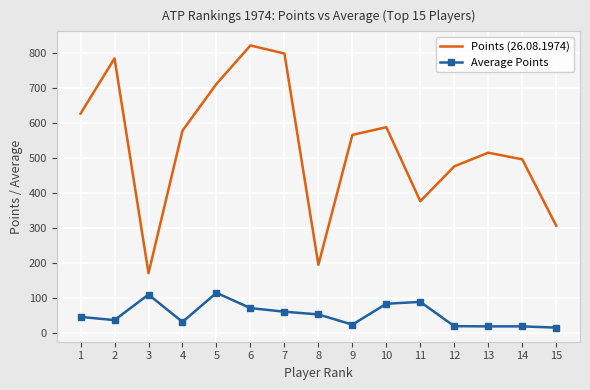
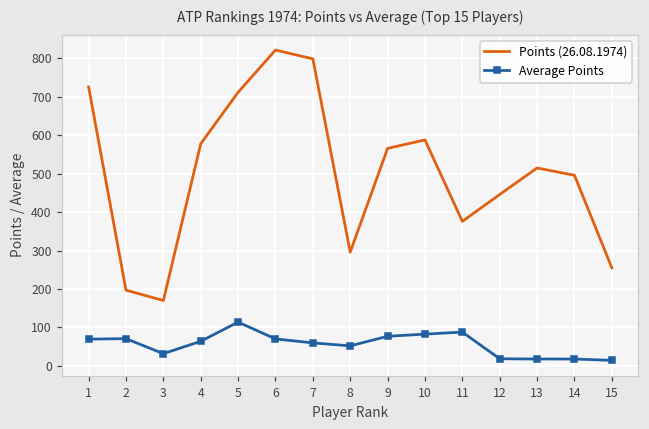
  {
    "Points (26.08.1974)": {
-     "1": 630,
-     "2": 790,
+     "1": 730,
+     "2": 200,
      "3": 170,
      "4": 580,
      "5": 710,
      "6": 820,
      "7": 800,
-     "8": 190,
+     "8": 300,
      "9": 570,
      "10": 590,
      "11": 380,
-     "12": 480,
+     "12": 450,
      "13": 520,
      "14": 500,
-     "15": 310
+     "15": 260
    },
    "Average Points": {
-     "1": 40,
-     "2": 40,
-     "3": 110,
-     "4": 30,
+     "1": 70,
+     "2": 70,
+     "3": 30,
+     "4": 60,
      "5": 110,
      "6": 70,
      "7": 60,
      "8": 50,
-     "9": 20,
+     "9": 80,
      "10": 80,
      "11": 90,
      "12": 20,
      "13": 20,
      "14": 20,
      "15": 10
    }
  }
